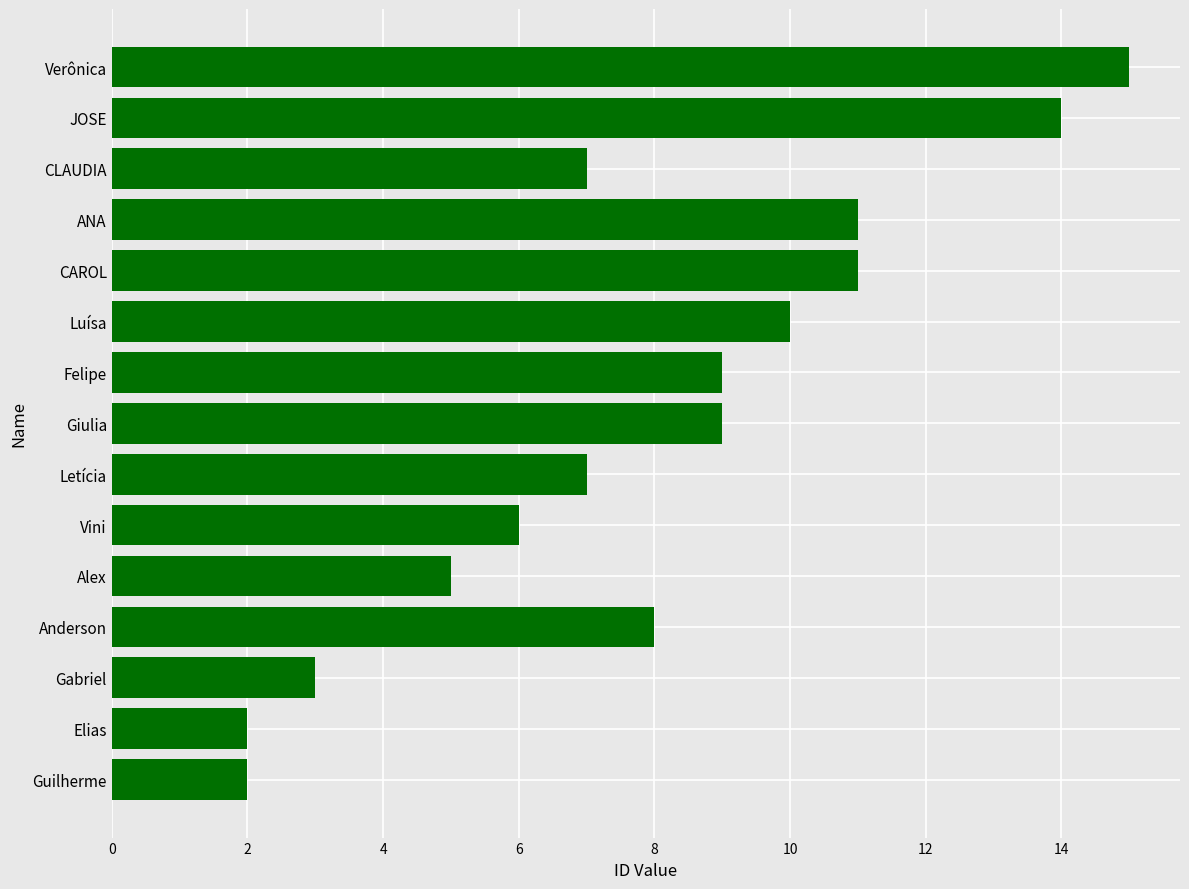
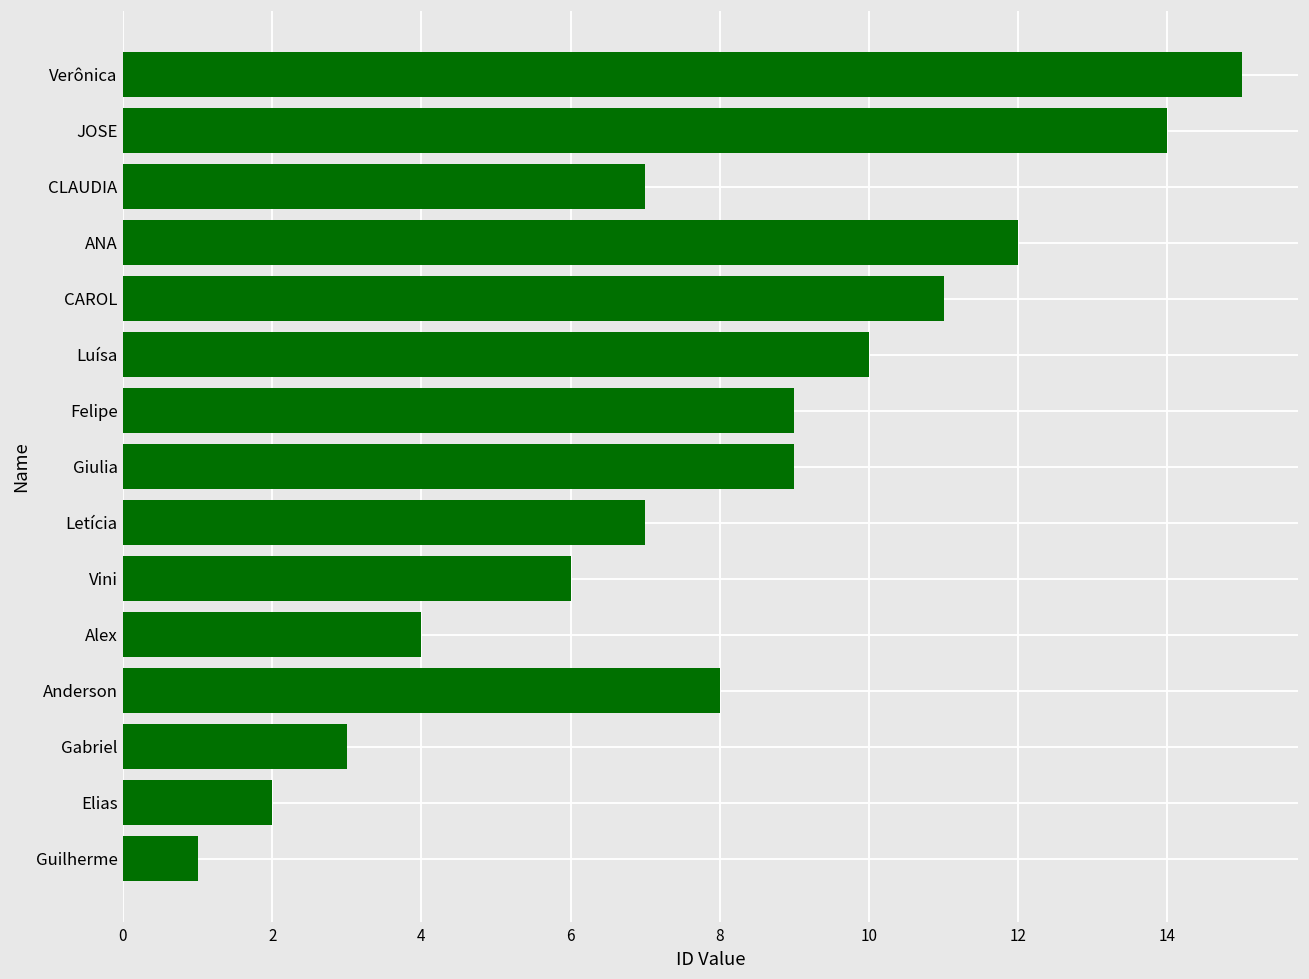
  {
    "Verônica": 15,
    "JOSE": 14,
    "CLAUDIA": 7,
-   "ANA": 11,
+   "ANA": 12,
    "CAROL": 11,
    "Luísa": 10,
    "Felipe": 9,
    "Giulia": 9,
    "Letícia": 7,
    "Vini": 6,
-   "Alex": 5,
+   "Alex": 4,
    "Anderson": 8,
    "Gabriel": 3,
    "Elias": 2,
-   "Guilherme": 2
+   "Guilherme": 1
  }
